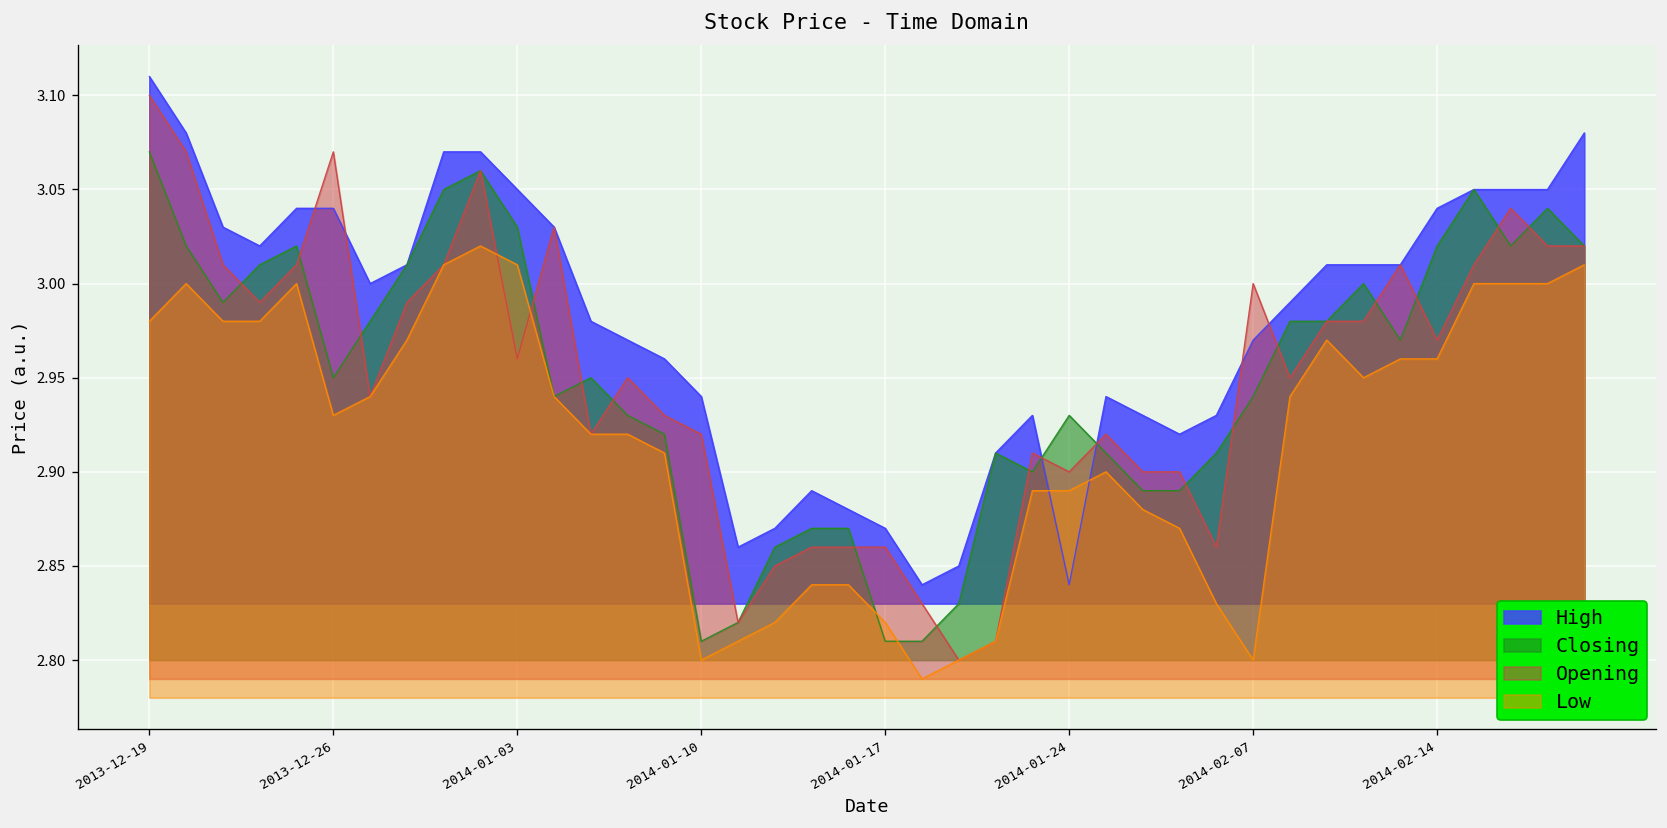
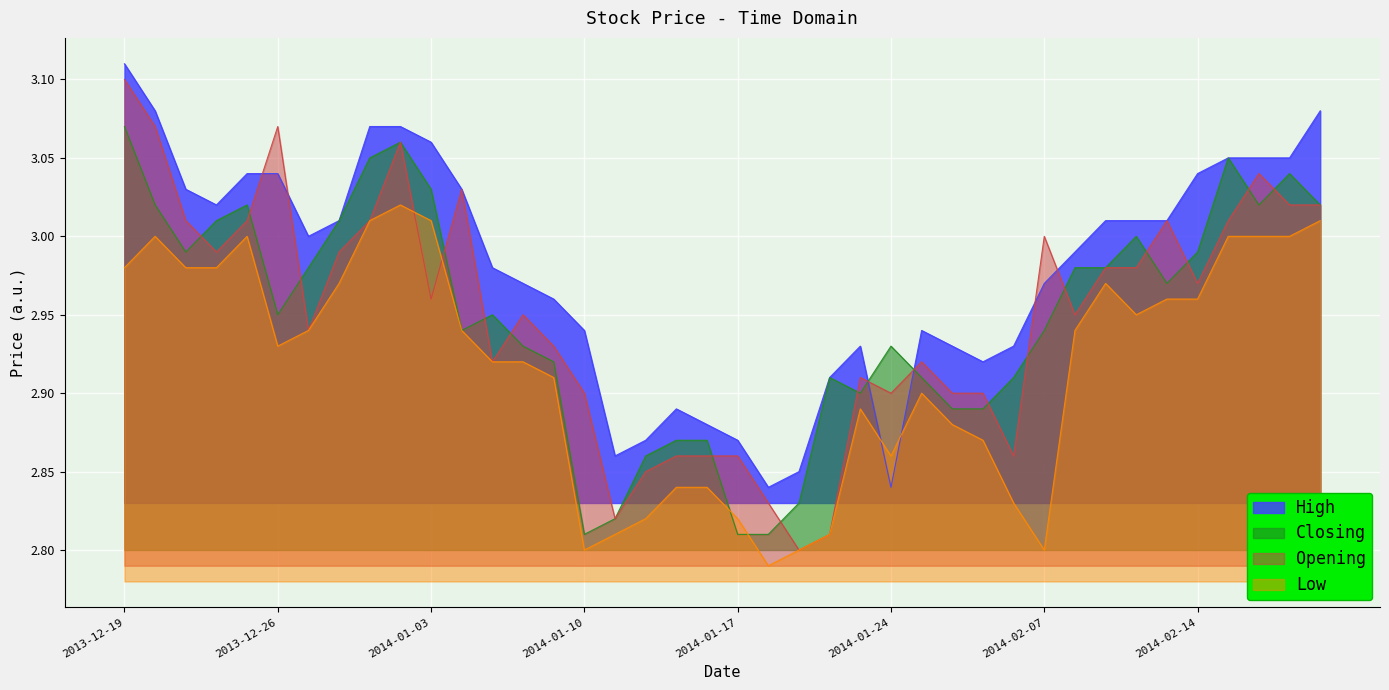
  {
    "High": {
      "2013-12-19": 3.11,
      "2013-12-26": 3.04,
-     "2014-01-03": 3.05,
+     "2014-01-03": 3.06,
      "2014-01-10": 2.94,
      "2014-01-17": 2.87,
      "2014-01-24": 2.84,
      "2014-02-07": 2.97,
      "2014-02-14": 3.04
    },
    "Closing": {
      "2013-12-19": 3.07,
      "2013-12-26": 2.95,
      "2014-01-03": 3.03,
      "2014-01-10": 2.81,
      "2014-01-17": 2.81,
      "2014-01-24": 2.93,
      "2014-02-07": 2.94,
-     "2014-02-14": 3.02
+     "2014-02-14": 2.99
    },
    "Opening": {
      "2013-12-19": 3.10,
      "2013-12-26": 3.07,
      "2014-01-03": 2.96,
-     "2014-01-10": 2.92,
+     "2014-01-10": 2.90,
      "2014-01-17": 2.86,
      "2014-01-24": 2.90,
      "2014-02-07": 3.00,
      "2014-02-14": 2.97
    },
    "Low": {
      "2013-12-19": 2.98,
      "2013-12-26": 2.93,
      "2014-01-03": 3.01,
      "2014-01-10": 2.80,
      "2014-01-17": 2.82,
-     "2014-01-24": 2.89,
+     "2014-01-24": 2.86,
      "2014-02-07": 2.80,
      "2014-02-14": 2.96
    }
  }
